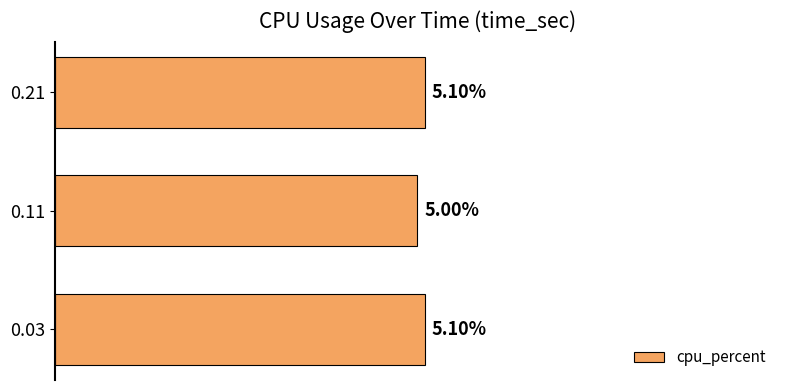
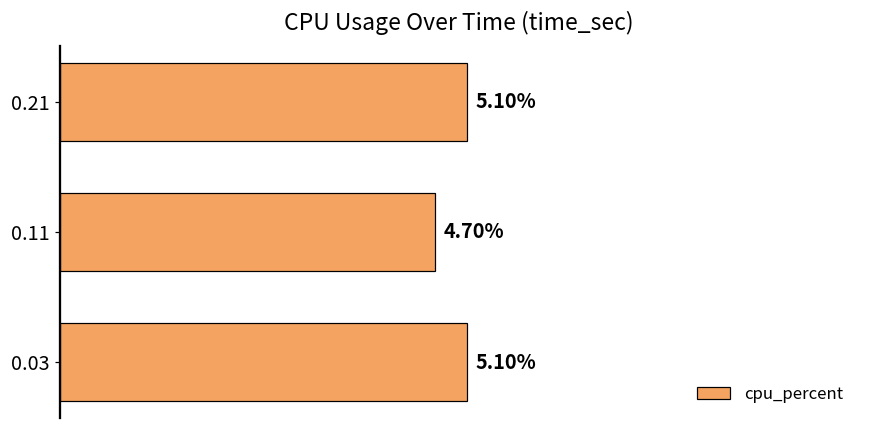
  {
    "0.21": "5.10%",
-   "0.11": "5.00%",
+   "0.11": "4.70%",
    "0.03": "5.10%"
  }
